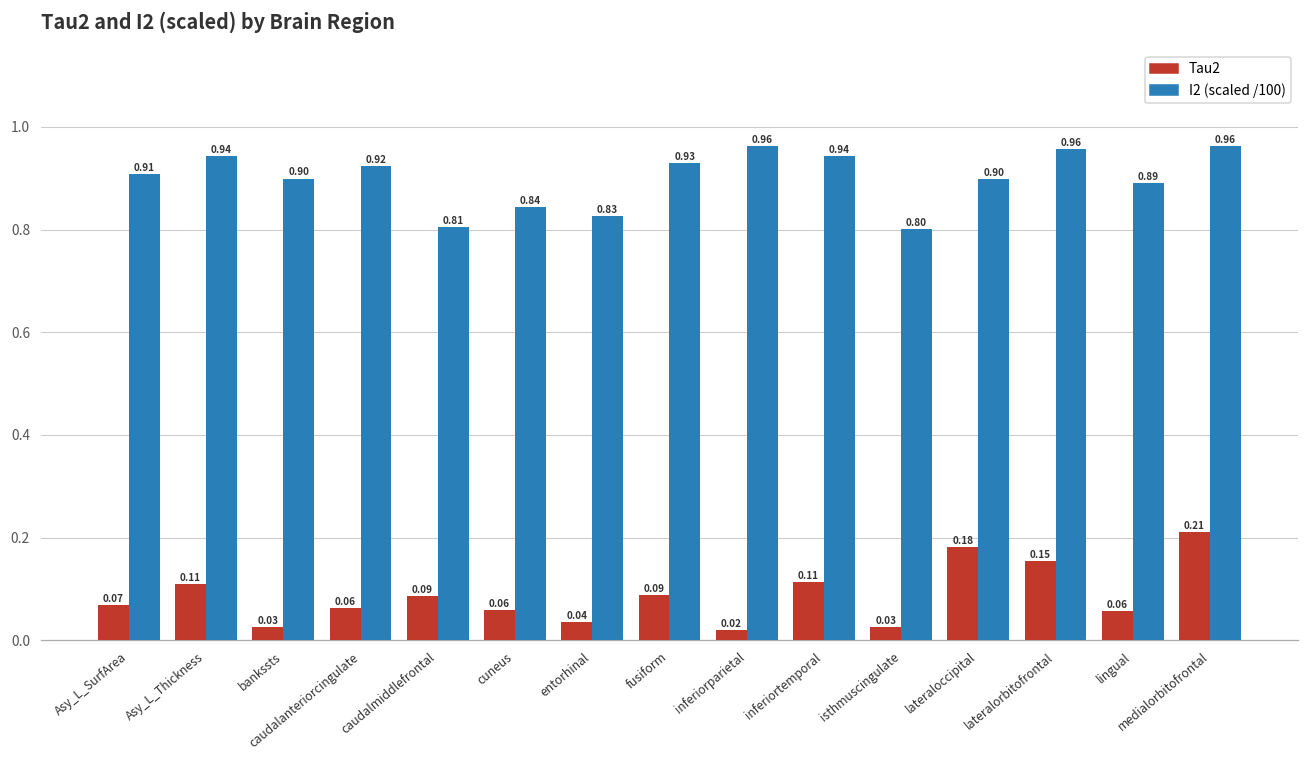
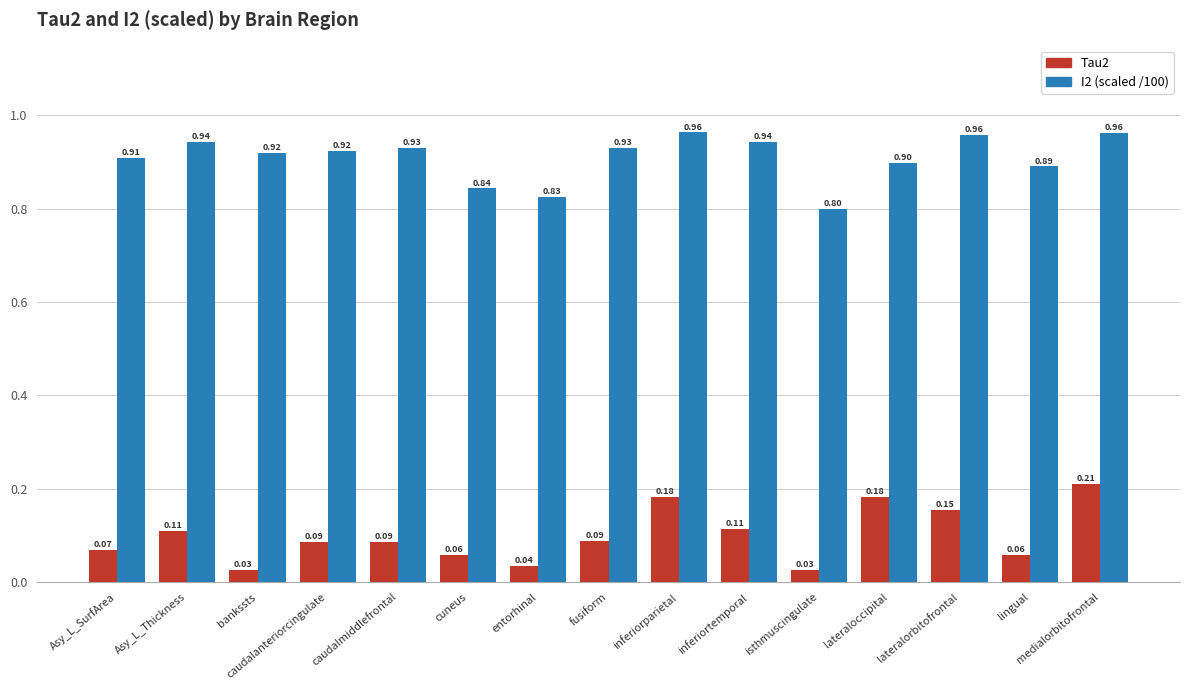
  {
    "Tau2": {
      "Asy_L_SurfArea": 0.07,
      "Asy_L_Thickness": 0.11,
      "bankssts": 0.03,
-     "caudalanteriorcingulate": 0.06,
+     "caudalanteriorcingulate": 0.09,
      "caudalmiddlefrontal": 0.09,
      "cuneus": 0.06,
      "entorhinal": 0.04,
      "fusiform": 0.09,
-     "inferiorparietal": 0.02,
+     "inferiorparietal": 0.18,
      "inferiortemporal": 0.11,
      "isthmuscingulate": 0.03,
      "lateraloccipital": 0.18,
      "lateralorbitofrontal": 0.15,
      "lingual": 0.06,
      "medialorbitofrontal": 0.21
    },
    "I2 (scaled /100)": {
      "Asy_L_SurfArea": 0.91,
      "Asy_L_Thickness": 0.94,
-     "bankssts": 0.90,
+     "bankssts": 0.92,
      "caudalanteriorcingulate": 0.92,
-     "caudalmiddlefrontal": 0.81,
+     "caudalmiddlefrontal": 0.93,
      "cuneus": 0.84,
      "entorhinal": 0.83,
      "fusiform": 0.93,
      "inferiorparietal": 0.96,
      "inferiortemporal": 0.94,
      "isthmuscingulate": 0.80,
      "lateraloccipital": 0.90,
      "lateralorbitofrontal": 0.96,
      "lingual": 0.89,
      "medialorbitofrontal": 0.96
    }
  }
